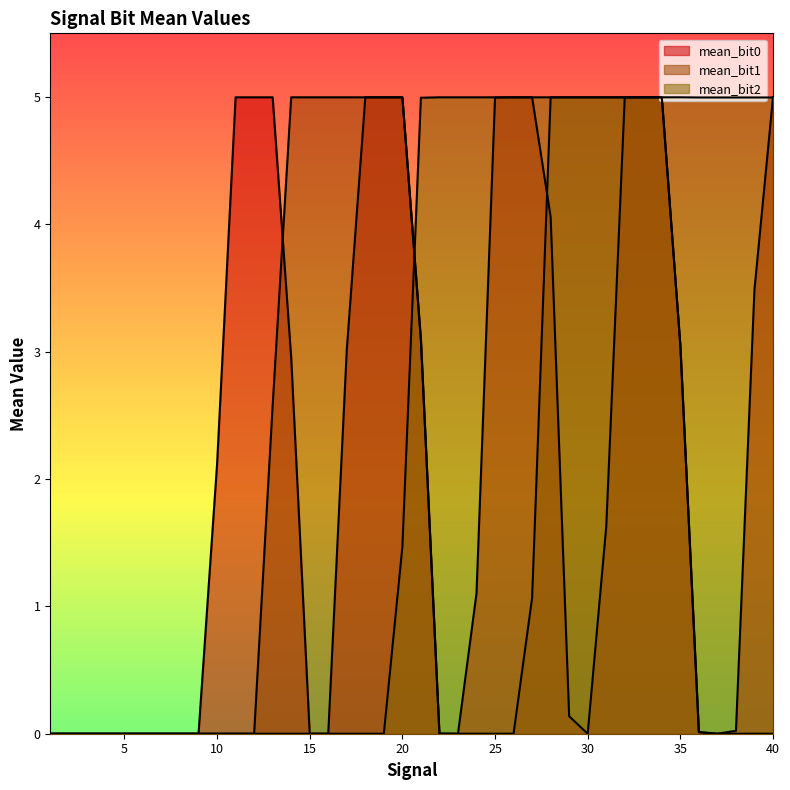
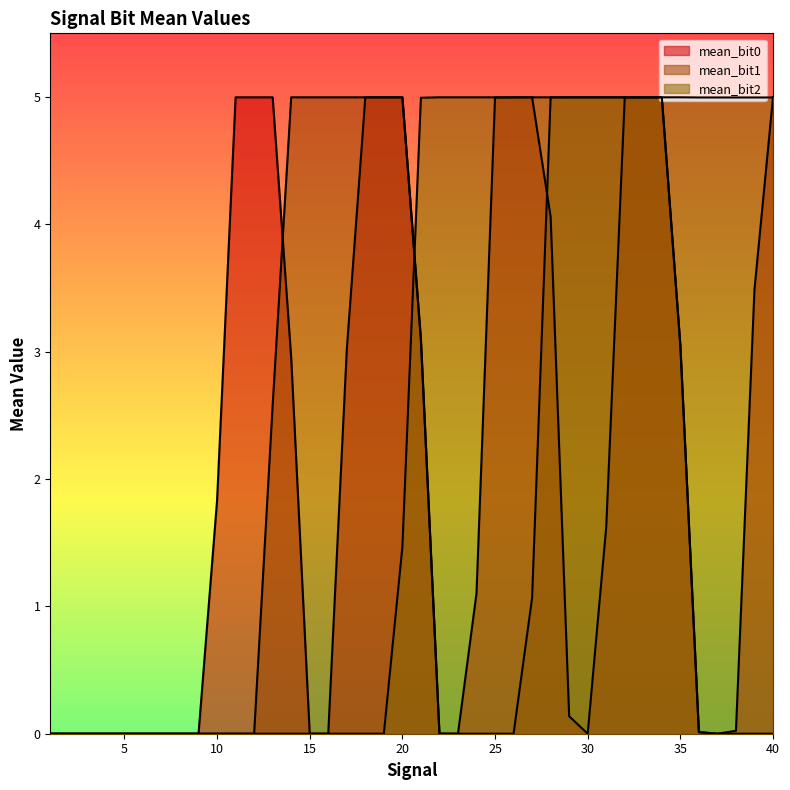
  {
    "mean_bit0": {
-     "10": 2.12,
+     "10": 1.83,
      "30": 0.00
    }
  }
